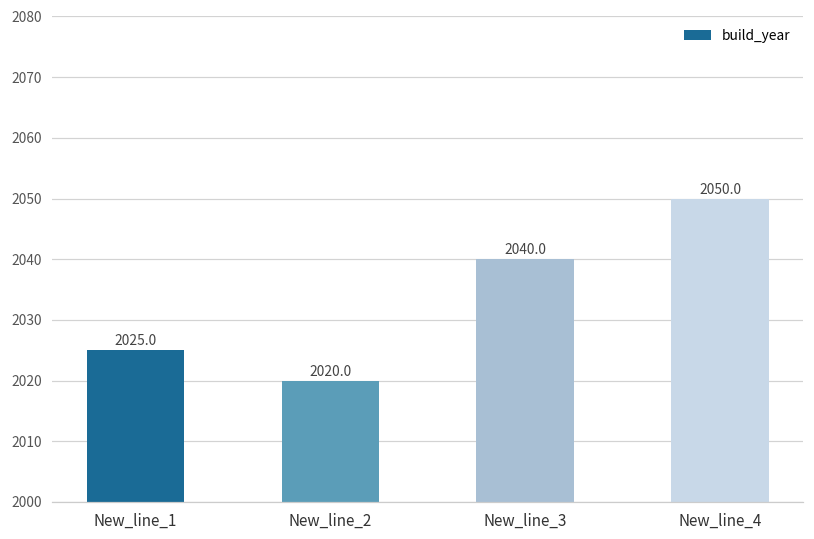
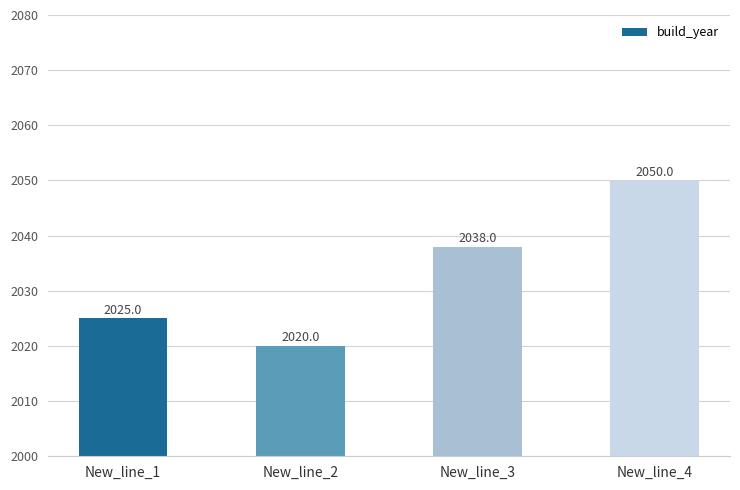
  {
    "New_line_1": 2025.0,
    "New_line_2": 2020.0,
-   "New_line_3": 2040.0,
+   "New_line_3": 2038.0,
    "New_line_4": 2050.0
  }
